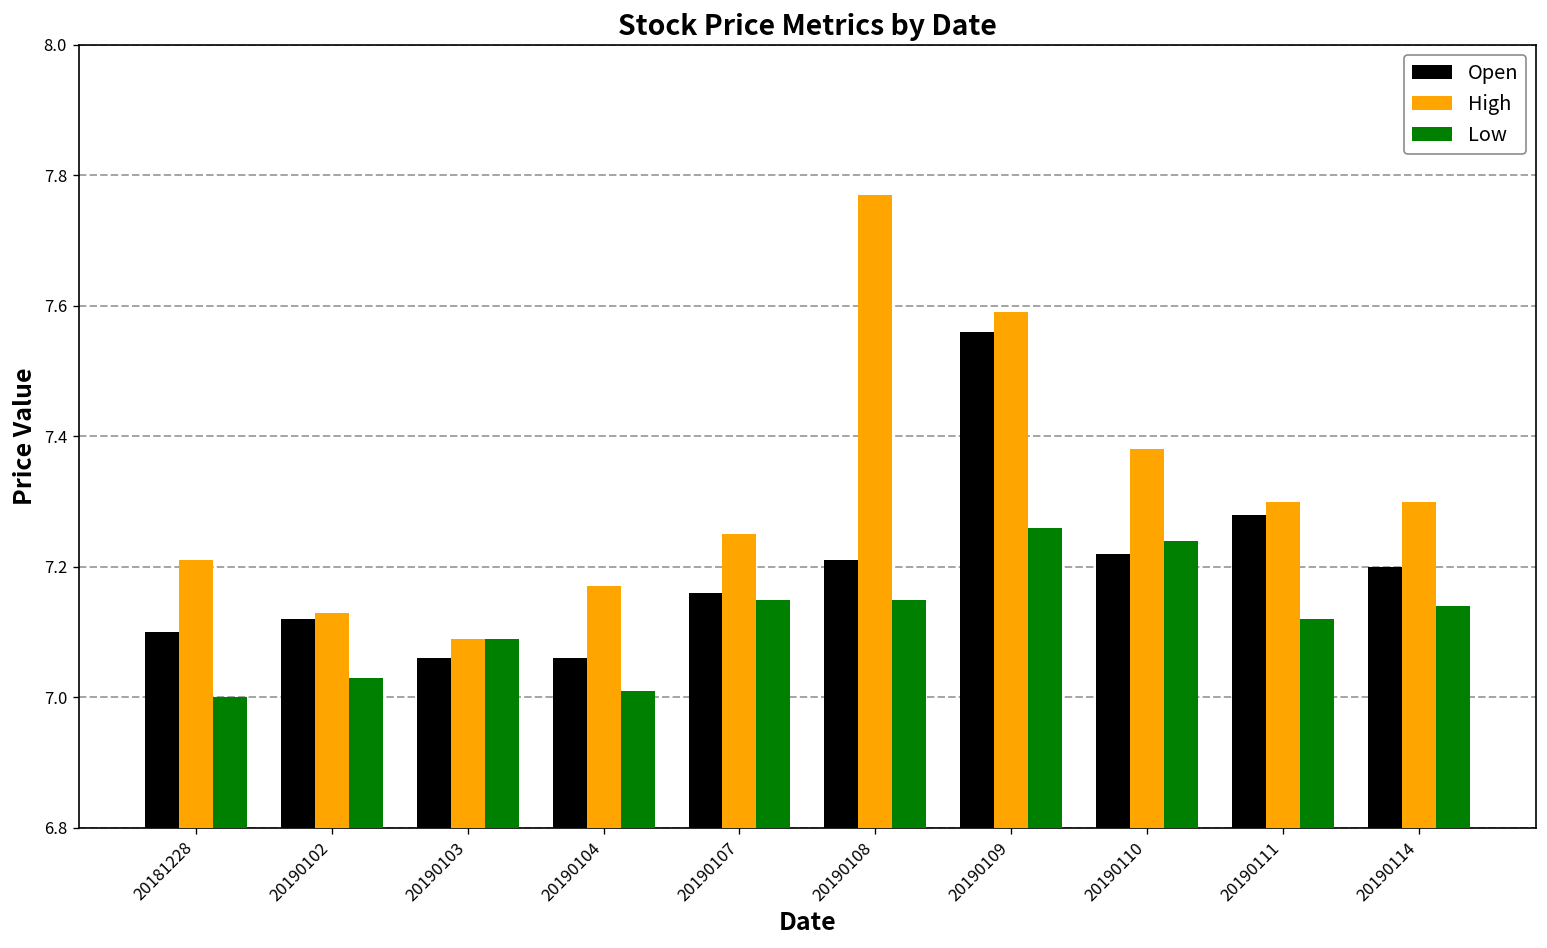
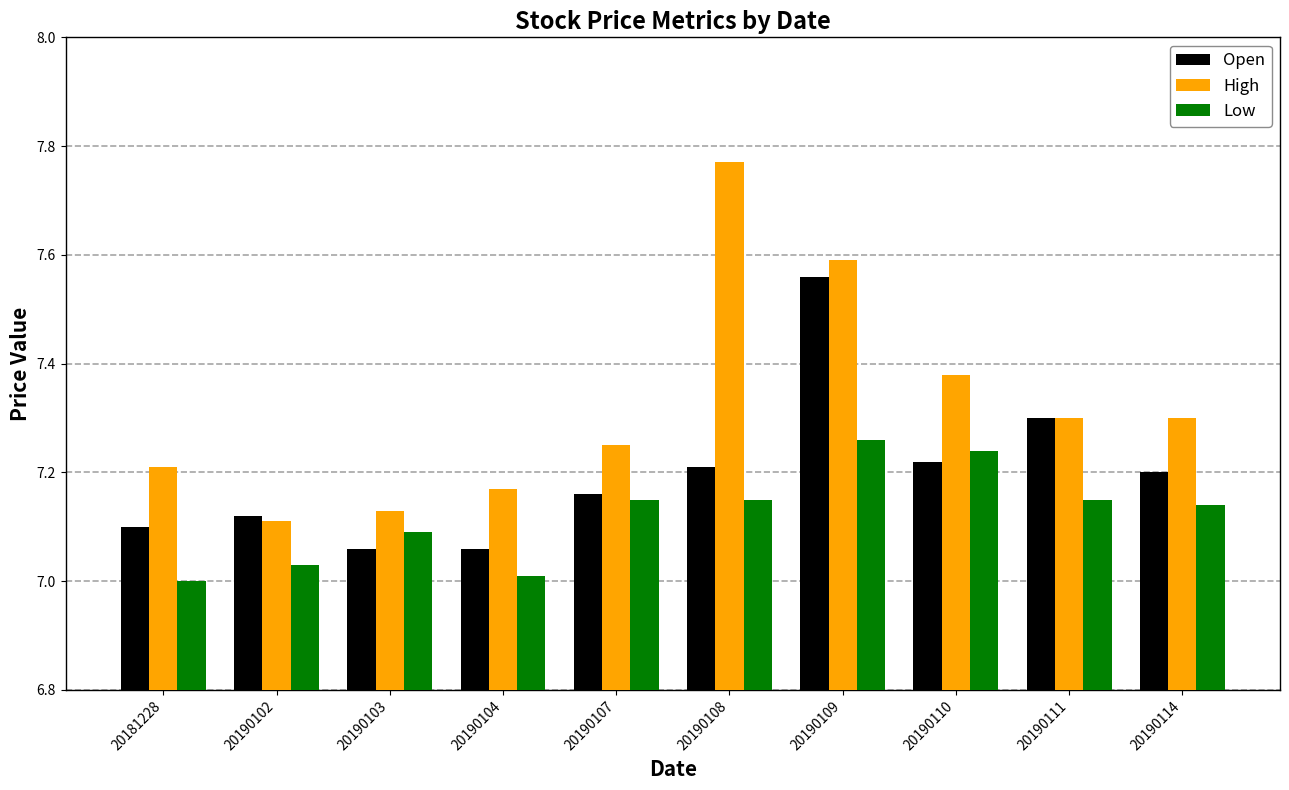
  {
    "Open": {
      "20181228": 7.10,
      "20190102": 7.12,
      "20190103": 7.06,
      "20190104": 7.06,
      "20190107": 7.16,
      "20190108": 7.21,
      "20190109": 7.56,
      "20190110": 7.22,
-     "20190111": 7.28,
+     "20190111": 7.30,
      "20190114": 7.20
    },
    "High": {
      "20181228": 7.21,
-     "20190102": 7.13,
-     "20190103": 7.09,
+     "20190102": 7.11,
+     "20190103": 7.13,
      "20190104": 7.17,
      "20190107": 7.25,
      "20190108": 7.77,
      "20190109": 7.59,
      "20190110": 7.38,
      "20190111": 7.30,
      "20190114": 7.30
    },
    "Low": {
      "20181228": 7.00,
      "20190102": 7.03,
      "20190103": 7.09,
      "20190104": 7.01,
      "20190107": 7.15,
      "20190108": 7.15,
      "20190109": 7.26,
      "20190110": 7.24,
-     "20190111": 7.12,
+     "20190111": 7.15,
      "20190114": 7.14
    }
  }
